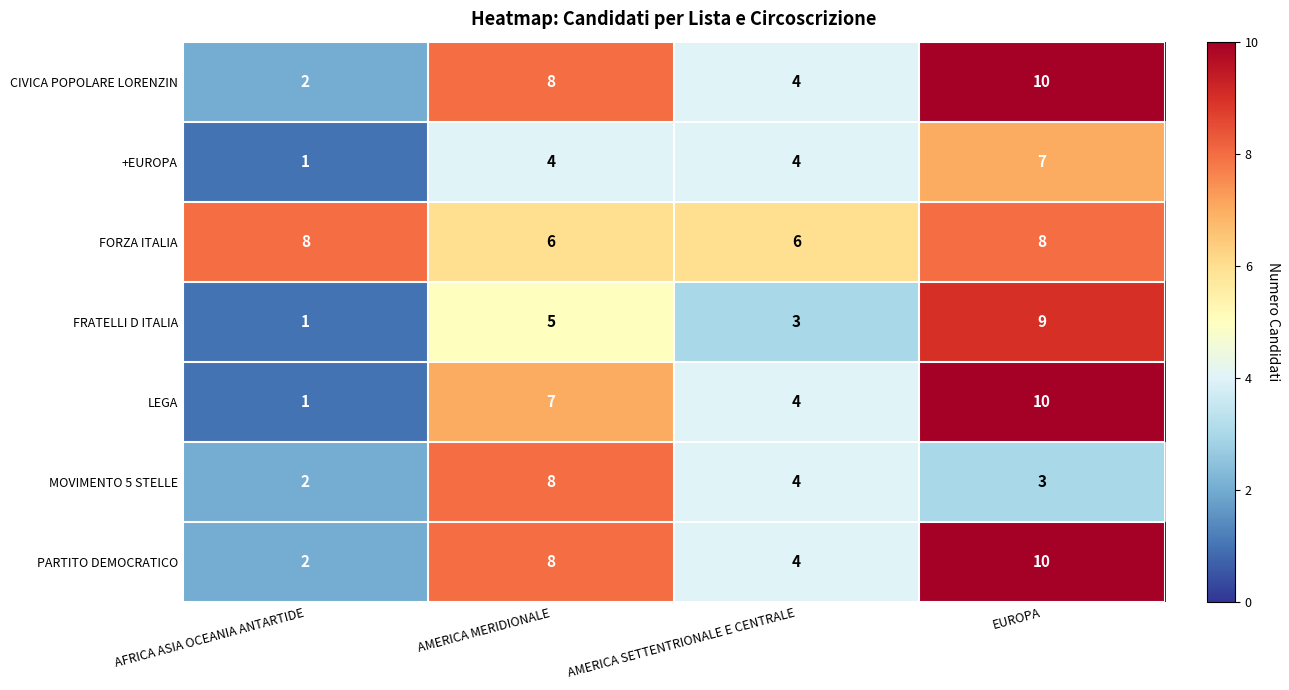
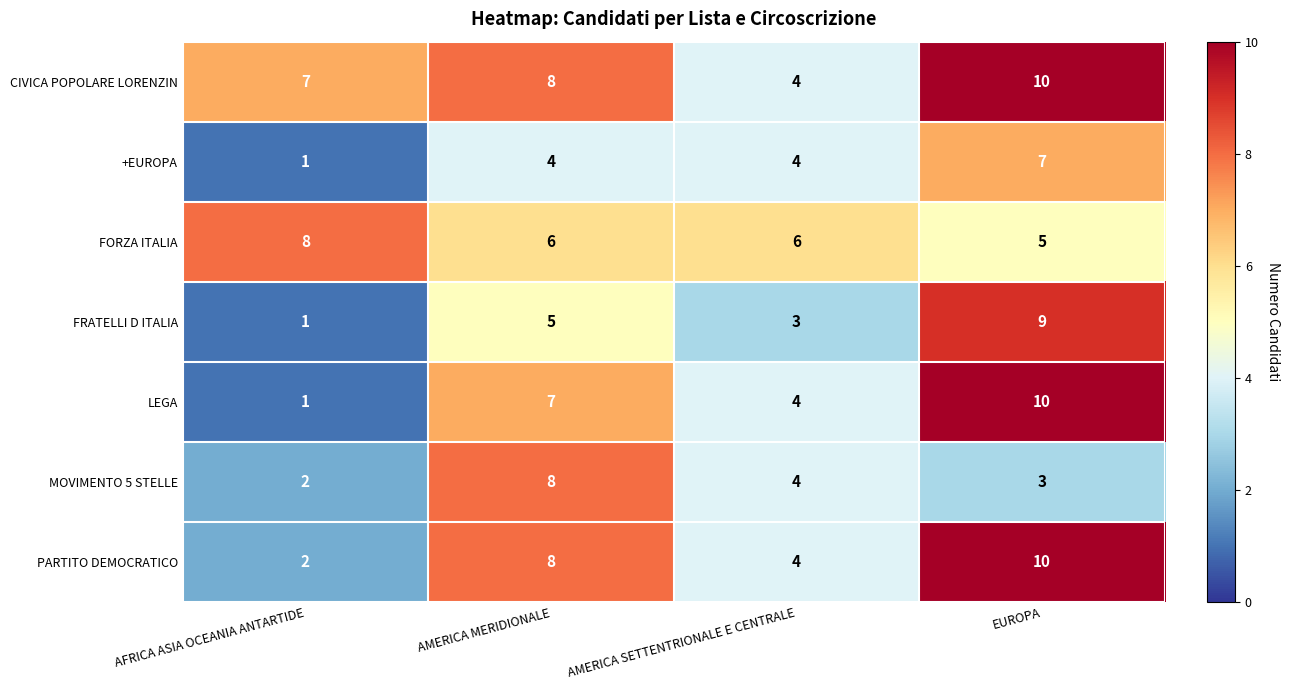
  {
    "CIVICA POPOLARE LORENZIN": {
-     "AFRICA ASIA OCEANIA ANTARTIDE": 2,
+     "AFRICA ASIA OCEANIA ANTARTIDE": 7,
      "AMERICA MERIDIONALE": 8,
      "AMERICA SETTENTRIONALE E CENTRALE": 4,
      "EUROPA": 10
    },
    "+EUROPA": {
      "AFRICA ASIA OCEANIA ANTARTIDE": 1,
      "AMERICA MERIDIONALE": 4,
      "AMERICA SETTENTRIONALE E CENTRALE": 4,
      "EUROPA": 7
    },
    "FORZA ITALIA": {
      "AFRICA ASIA OCEANIA ANTARTIDE": 8,
      "AMERICA MERIDIONALE": 6,
      "AMERICA SETTENTRIONALE E CENTRALE": 6,
-     "EUROPA": 8
+     "EUROPA": 5
    },
    "FRATELLI D ITALIA": {
      "AFRICA ASIA OCEANIA ANTARTIDE": 1,
      "AMERICA MERIDIONALE": 5,
      "AMERICA SETTENTRIONALE E CENTRALE": 3,
      "EUROPA": 9
    },
    "LEGA": {
      "AFRICA ASIA OCEANIA ANTARTIDE": 1,
      "AMERICA MERIDIONALE": 7,
      "AMERICA SETTENTRIONALE E CENTRALE": 4,
      "EUROPA": 10
    },
    "MOVIMENTO 5 STELLE": {
      "AFRICA ASIA OCEANIA ANTARTIDE": 2,
      "AMERICA MERIDIONALE": 8,
      "AMERICA SETTENTRIONALE E CENTRALE": 4,
      "EUROPA": 3
    },
    "PARTITO DEMOCRATICO": {
      "AFRICA ASIA OCEANIA ANTARTIDE": 2,
      "AMERICA MERIDIONALE": 8,
      "AMERICA SETTENTRIONALE E CENTRALE": 4,
      "EUROPA": 10
    }
  }
